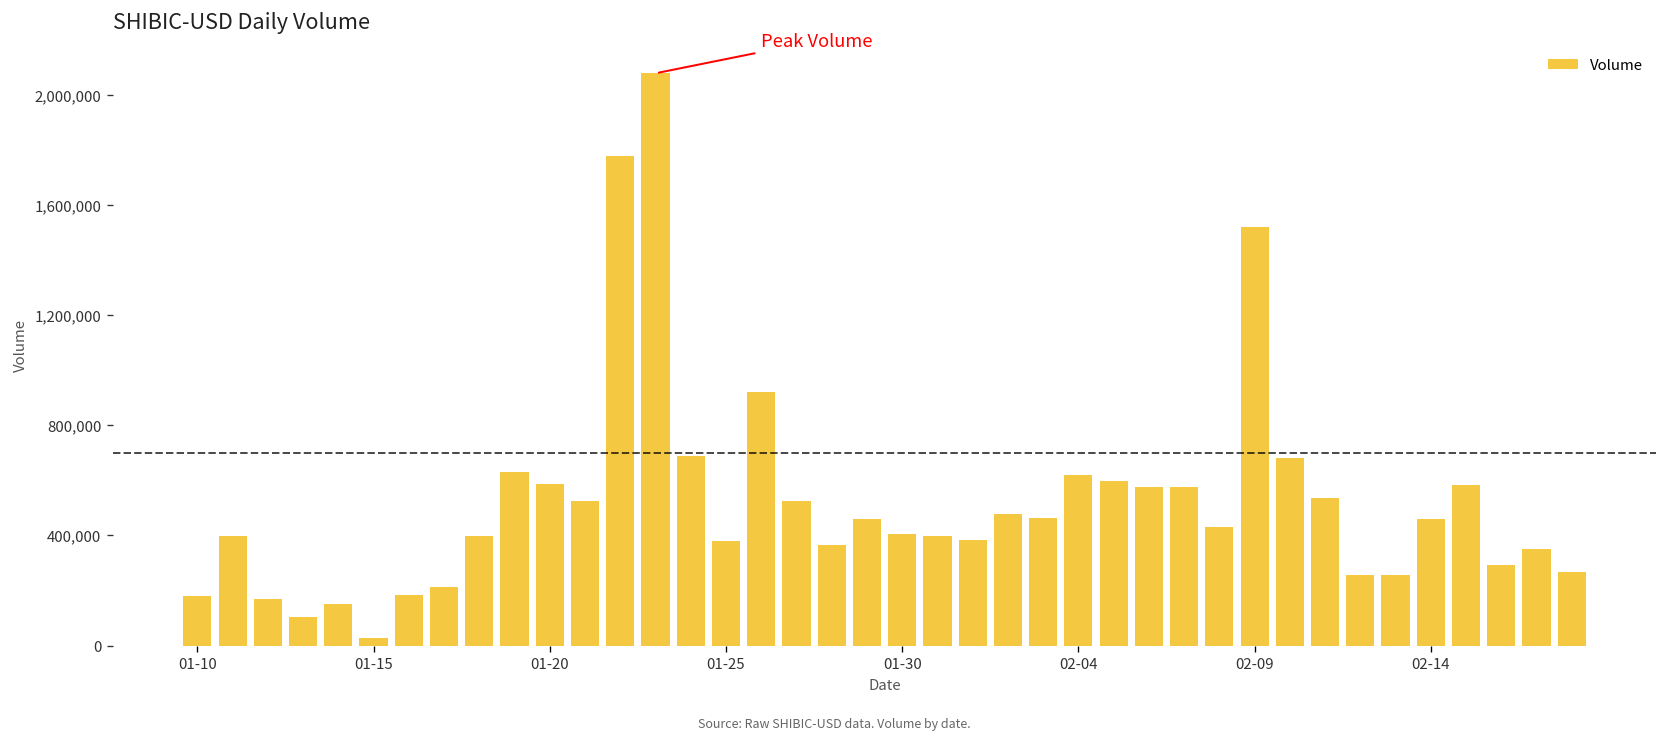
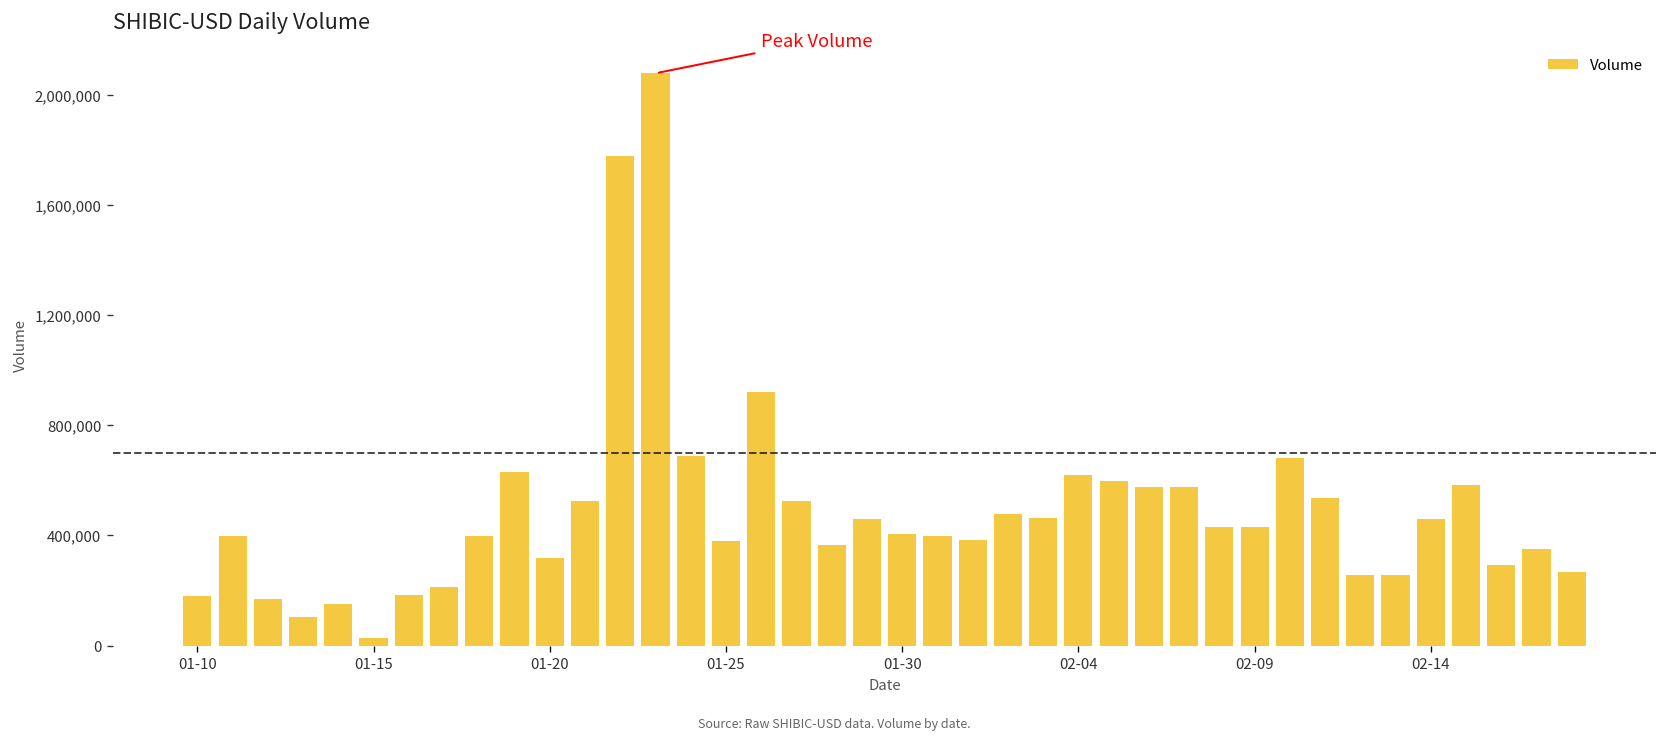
  {
    "01-10": "180,000",
    "01-15": "30,000",
-   "01-20": "590,000",
+   "01-20": "320,000",
    "01-25": "380,000",
    "01-30": "410,000",
    "02-04": "620,000",
-   "02-09": "1,520,000",
+   "02-09": "430,000",
    "02-14": "460,000"
  }
